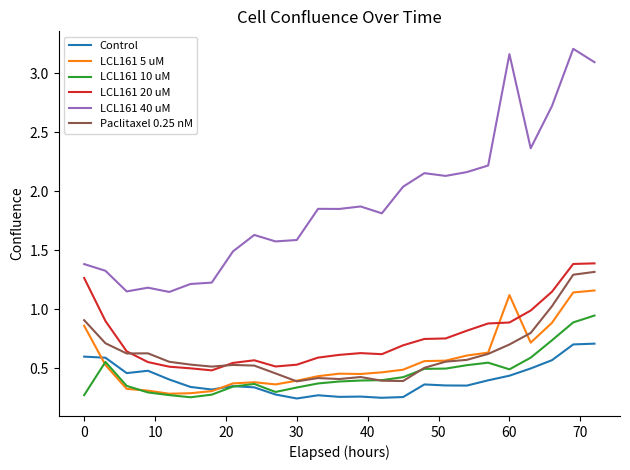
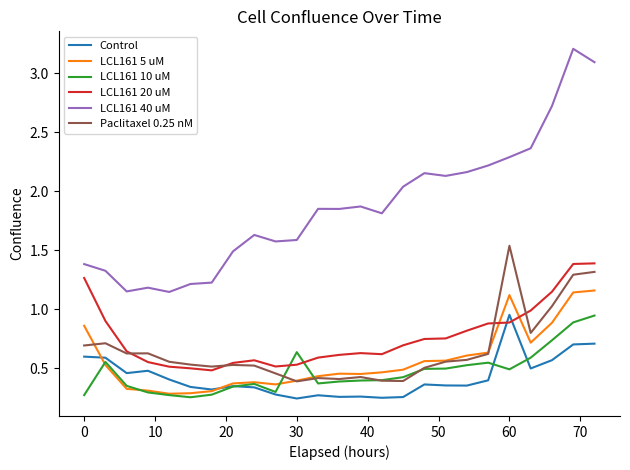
  {
    "Control": {
      "0": 0.60,
      "30": 0.25,
-     "60": 0.44
+     "60": 0.95
    },
    "LCL161 5 uM": {
      "0": 0.86,
      "60": 1.12
    },
    "LCL161 10 uM": {
      "0": 0.27,
-     "30": 0.34,
+     "30": 0.64,
      "60": 0.49
    },
    "LCL161 20 uM": {
      "0": 1.27,
      "30": 0.53,
      "60": 0.89
    },
    "LCL161 40 uM": {
      "0": 1.38,
      "30": 1.59,
-     "60": 3.16
+     "60": 2.29
    },
    "Paclitaxel 0.25 nM": {
-     "0": 0.91,
-     "60": 0.70
+     "0": 0.69,
+     "60": 1.54
    }
  }
